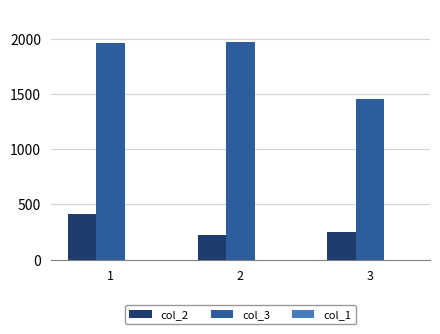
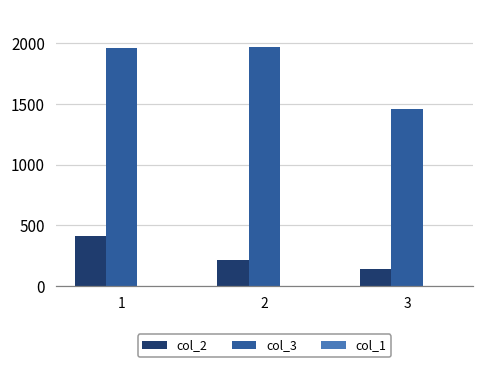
  {
    "col_2": {
      "1": 410,
      "2": 220,
-     "3": 250
+     "3": 140
    }
  }
